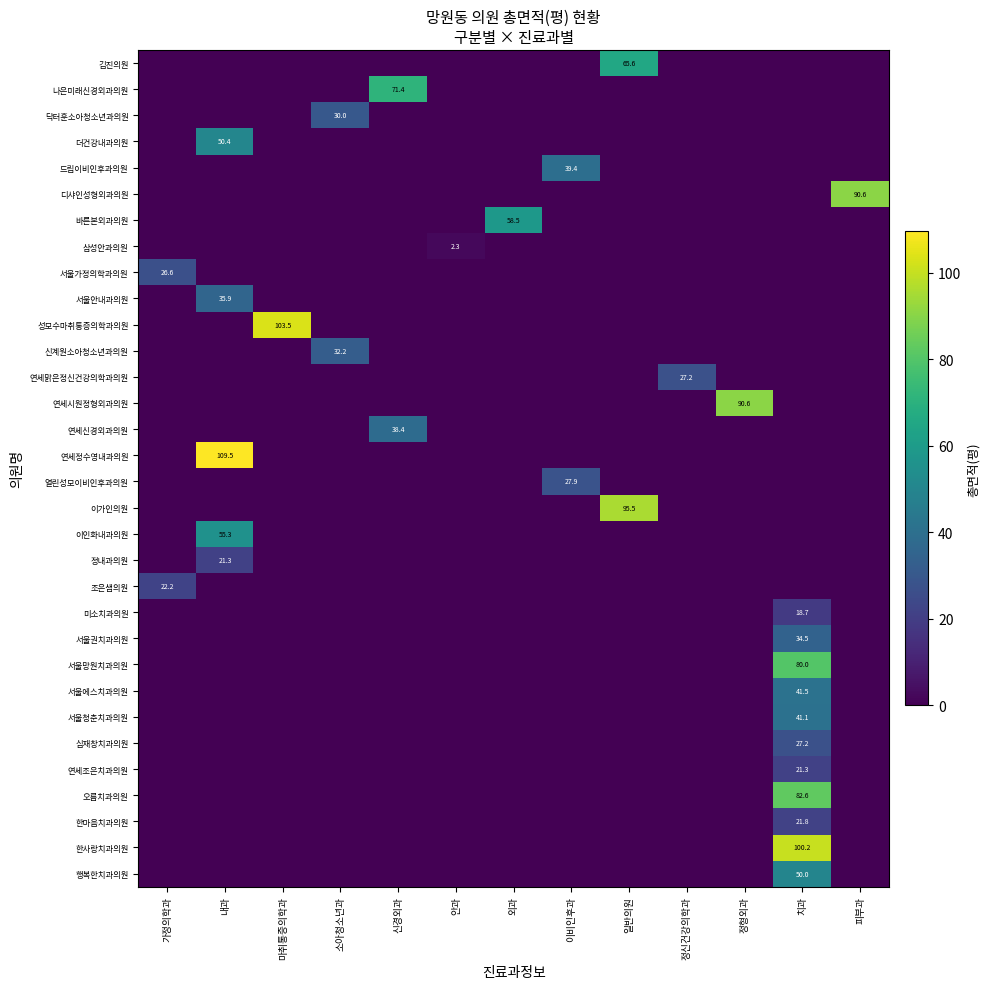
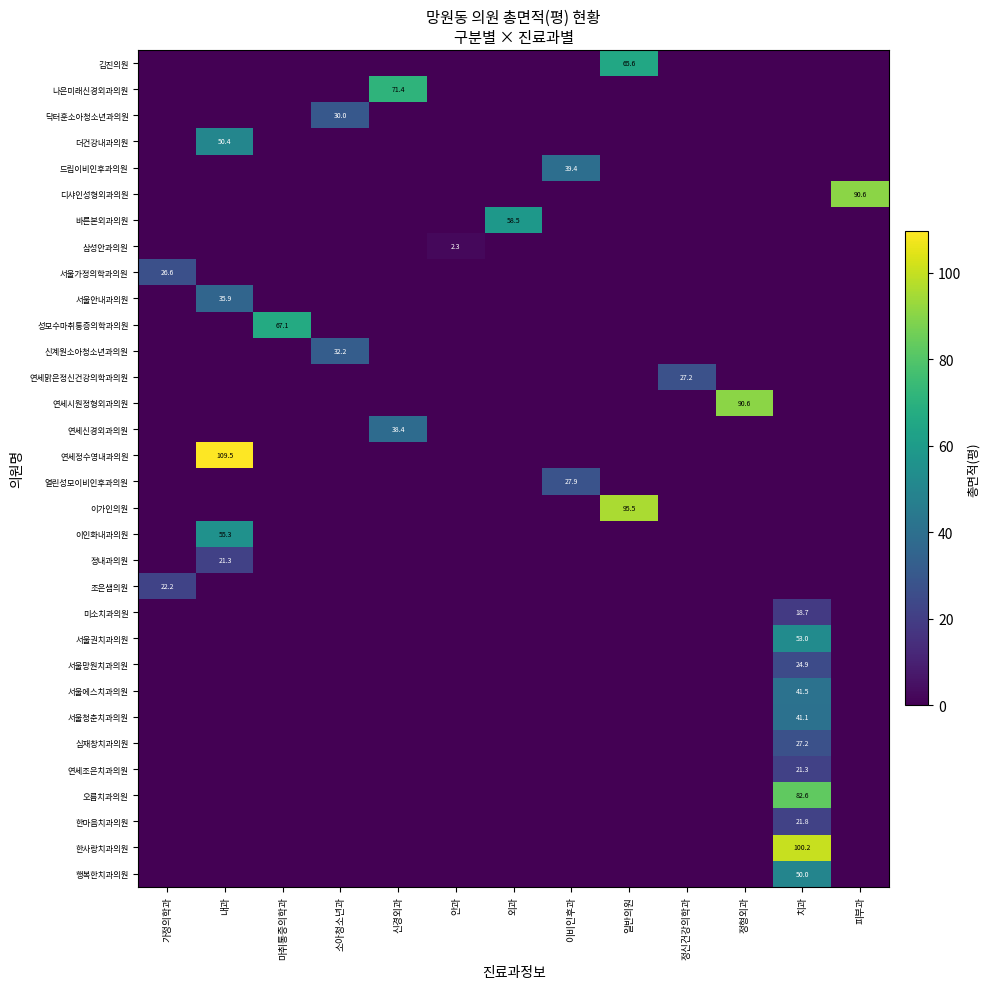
  {
    "김진의원": {
      "일반의원": 65.6
    },
    "나은미래신경외과의원": {
      "신경외과": 71.4
    },
    "닥터훈소아청소년과의원": {
      "소아청소년과": 30.0
    },
    "더건강내과의원": {
      "내과": 50.4
    },
    "드림이비인후과의원": {
      "이비인후과": 39.4
    },
    "디샤인성형외과의원": {
      "피부과": 90.6
    },
    "바른본외과의원": {
      "외과": 58.5
    },
    "삼성안과의원": {
      "안과": 2.3
    },
    "서울가정의학과의원": {
      "가정의학과": 26.6
    },
    "서울안내과의원": {
      "내과": 35.9
    },
    "성모수마취통증의학과의원": {
-     "마취통증의학과": 103.5
+     "마취통증의학과": 67.1
    },
    "신계원소아청소년과의원": {
      "소아청소년과": 32.2
    },
    "연세맑은정신건강의학과의원": {
      "정신건강의학과": 27.2
    },
    "연세시원정형외과의원": {
      "정형외과": 90.6
    },
    "연세신경외과의원": {
      "신경외과": 38.4
    },
    "연세정수영내과의원": {
      "내과": 109.5
    },
    "열린성모이비인후과의원": {
      "이비인후과": 27.9
    },
    "이가인의원": {
      "일반의원": 95.5
    },
    "이인화내과의원": {
      "내과": 55.3
    },
    "정내과의원": {
      "내과": 21.3
    },
    "조은샘의원": {
      "가정의학과": 22.2
    },
    "미소치과의원": {
      "치과": 18.7
    },
    "서울권치과의원": {
-     "치과": 34.5
+     "치과": 53.0
    },
    "서울망원치과의원": {
-     "치과": 80.0
+     "치과": 24.9
    },
    "서울에스치과의원": {
      "치과": 41.5
    },
    "서울청춘치과의원": {
      "치과": 41.1
    },
    "심재창치과의원": {
      "치과": 27.2
    },
    "연세조은치과의원": {
      "치과": 21.3
    },
    "오름치과의원": {
      "치과": 82.6
    },
    "한마음치과의원": {
      "치과": 21.8
    },
    "한사랑치과의원": {
      "치과": 100.2
    },
    "행복한치과의원": {
      "치과": 50.0
    }
  }
